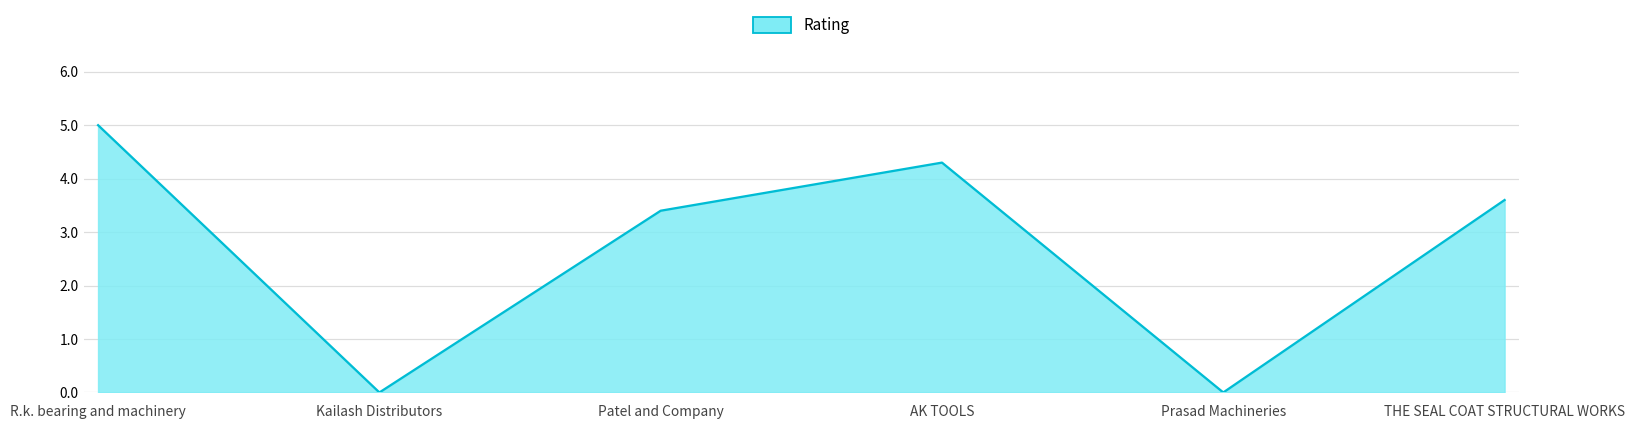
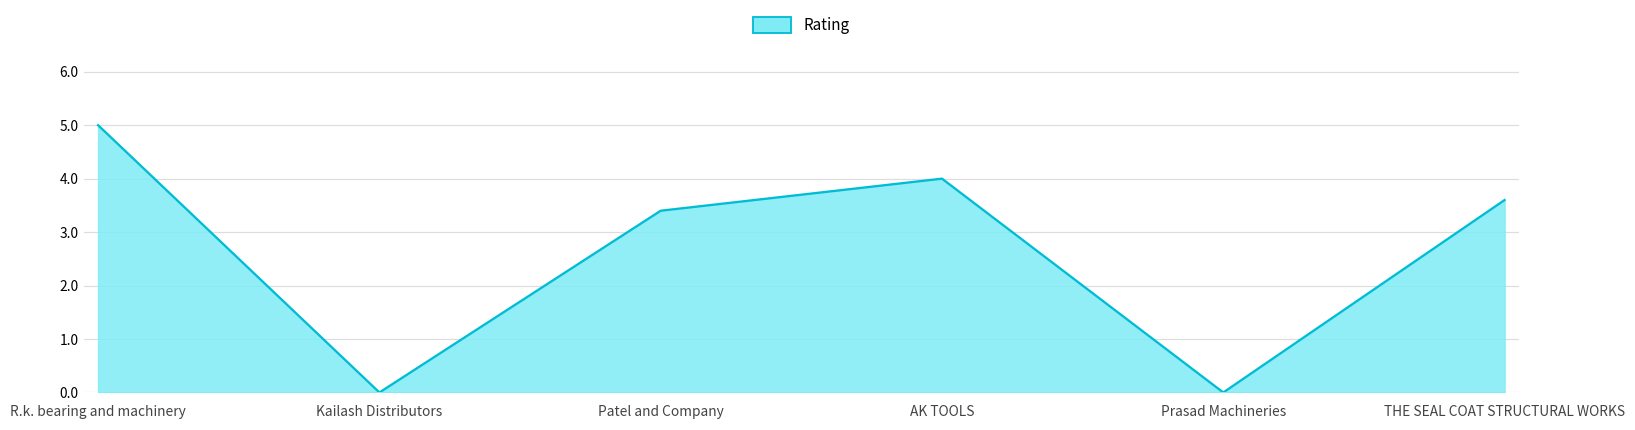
  {
    "R.k. bearing and machinery": 5.0,
    "Kailash Distributors": 0.0,
    "Patel and Company": 3.4,
-   "AK TOOLS": 4.3,
+   "AK TOOLS": 4.0,
    "Prasad Machineries": 0.0,
    "THE SEAL COAT STRUCTURAL WORKS": 3.6
  }
